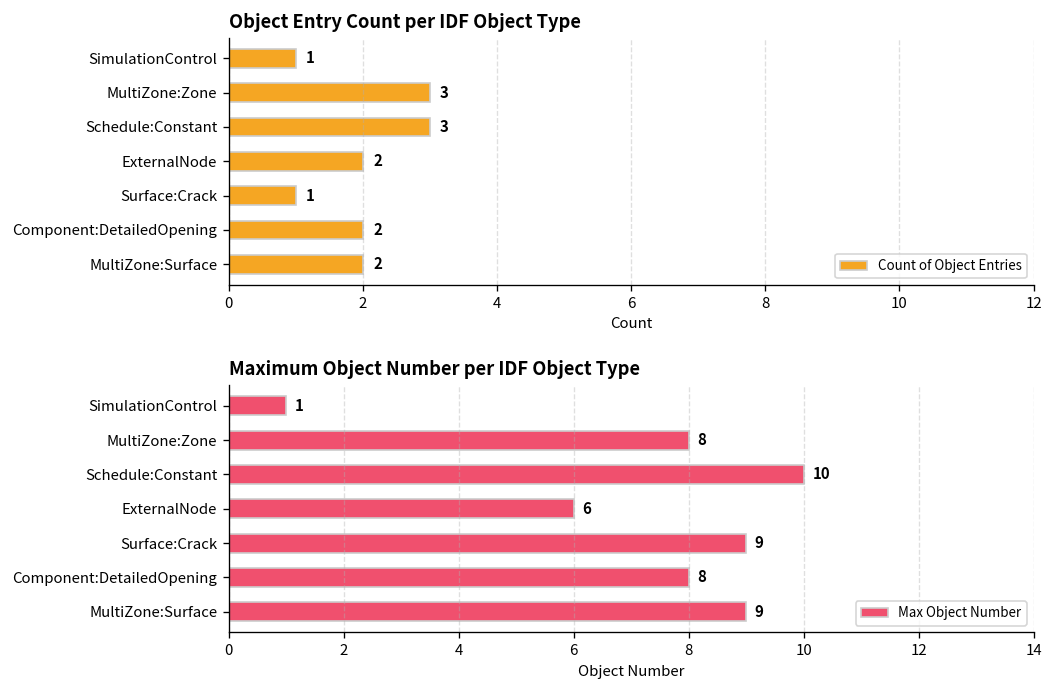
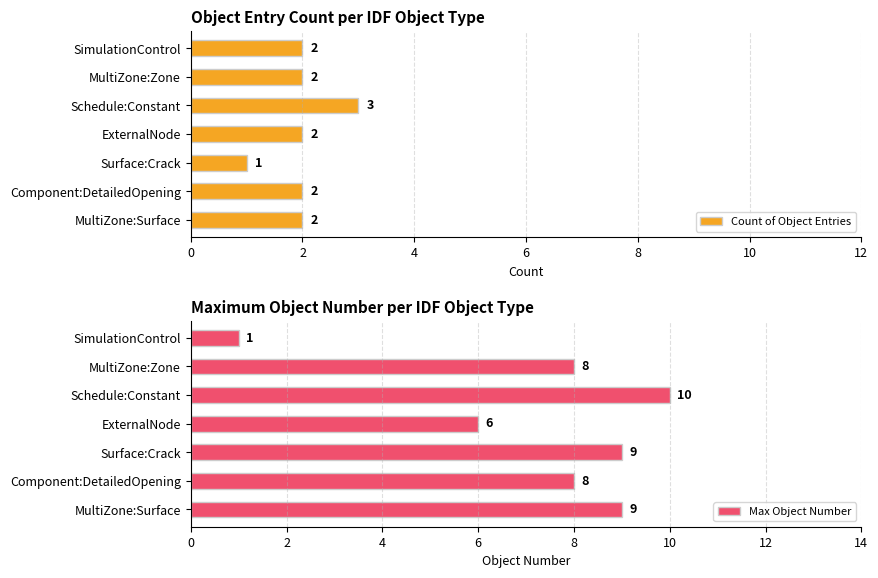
  {
    "Object Entry Count per IDF Object Type": {
-     "SimulationControl": 1,
-     "MultiZone:Zone": 3,
+     "SimulationControl": 2,
+     "MultiZone:Zone": 2,
      "Schedule:Constant": 3,
      "ExternalNode": 2,
      "Surface:Crack": 1,
      "Component:DetailedOpening": 2,
      "MultiZone:Surface": 2
    },
    "Maximum Object Number per IDF Object Type": {
      "SimulationControl": 1,
      "MultiZone:Zone": 8,
      "Schedule:Constant": 10,
      "ExternalNode": 6,
      "Surface:Crack": 9,
      "Component:DetailedOpening": 8,
      "MultiZone:Surface": 9
    }
  }
